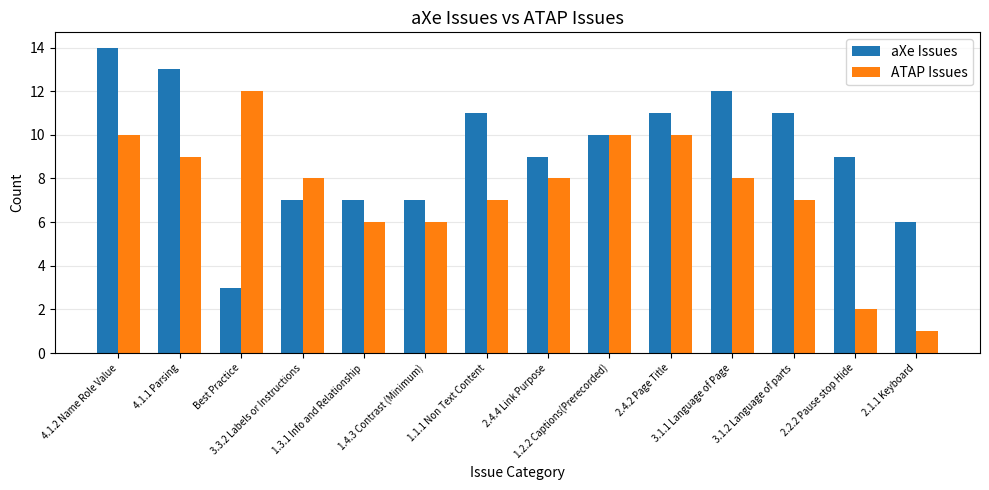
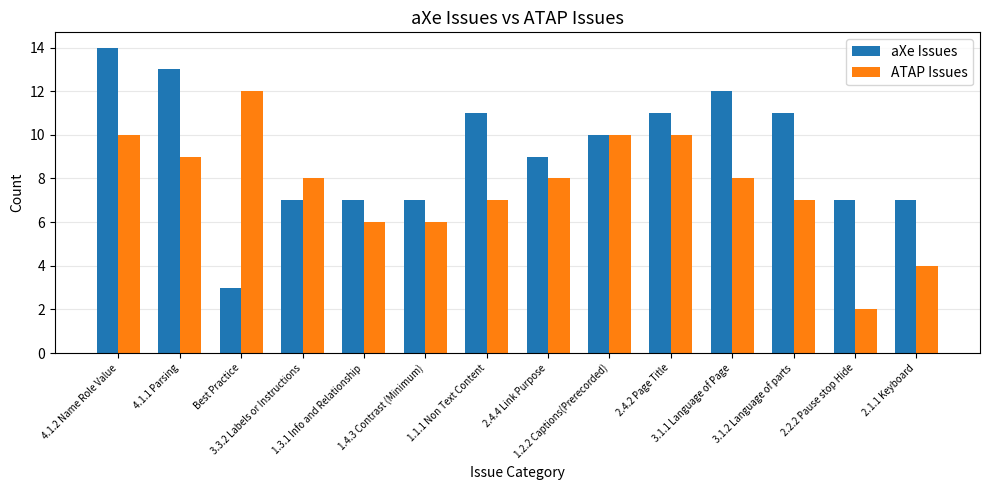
  {
    "aXe Issues": {
      "4.1.2 Name Role Value": 14,
      "4.1.1 Parsing": 13,
      "Best Practice": 3,
      "3.3.2 Labels or Instructions": 7,
      "1.3.1 Info and Relationship": 7,
      "1.4.3 Contrast (Minimum)": 7,
      "1.1.1 Non Text Content": 11,
      "2.4.4 Link Purpose": 9,
      "1.2.2 Captions(Prerecorded)": 10,
      "2.4.2 Page Title": 11,
      "3.1.1 Language of Page": 12,
      "3.1.2 Language of parts": 11,
-     "2.2.2 Pause stop Hide": 9,
-     "2.1.1 Keyboard": 6
+     "2.2.2 Pause stop Hide": 7,
+     "2.1.1 Keyboard": 7
    },
    "ATAP Issues": {
      "4.1.2 Name Role Value": 10,
      "4.1.1 Parsing": 9,
      "Best Practice": 12,
      "3.3.2 Labels or Instructions": 8,
      "1.3.1 Info and Relationship": 6,
      "1.4.3 Contrast (Minimum)": 6,
      "1.1.1 Non Text Content": 7,
      "2.4.4 Link Purpose": 8,
      "1.2.2 Captions(Prerecorded)": 10,
      "2.4.2 Page Title": 10,
      "3.1.1 Language of Page": 8,
      "3.1.2 Language of parts": 7,
      "2.2.2 Pause stop Hide": 2,
-     "2.1.1 Keyboard": 1
+     "2.1.1 Keyboard": 4
    }
  }
